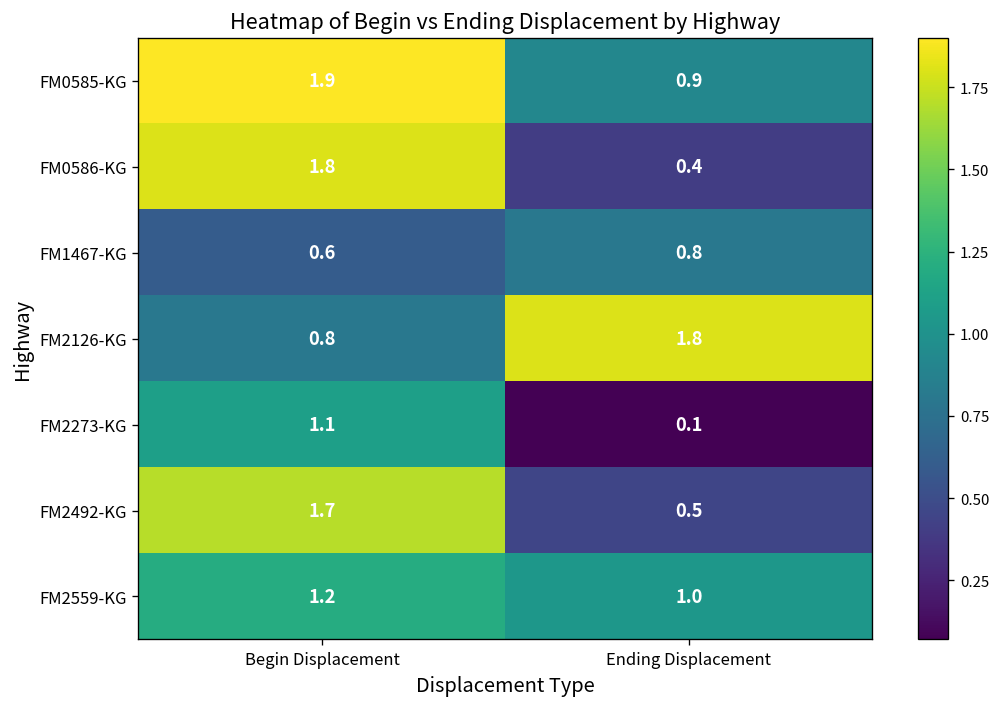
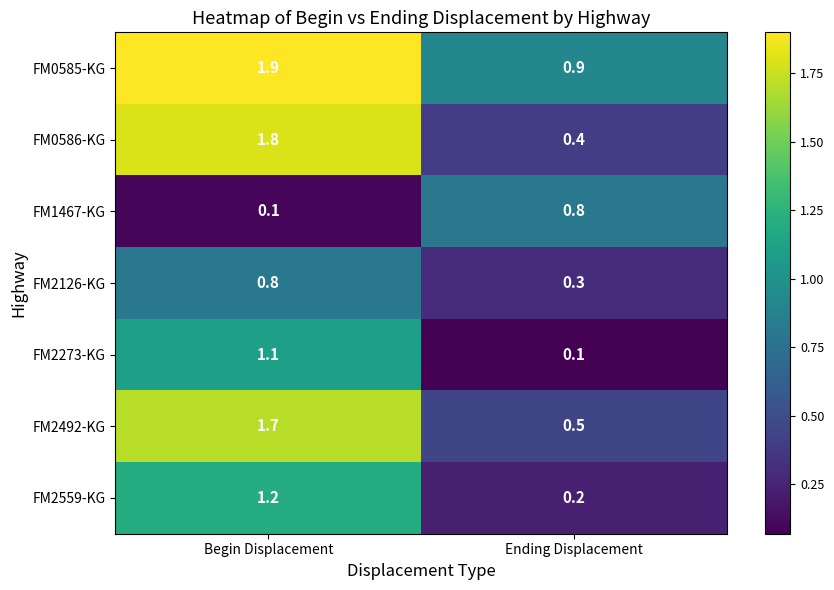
  {
    "FM0585-KG": {
      "Begin Displacement": 1.9,
      "Ending Displacement": 0.9
    },
    "FM0586-KG": {
      "Begin Displacement": 1.8,
      "Ending Displacement": 0.4
    },
    "FM1467-KG": {
-     "Begin Displacement": 0.6,
+     "Begin Displacement": 0.1,
      "Ending Displacement": 0.8
    },
    "FM2126-KG": {
      "Begin Displacement": 0.8,
-     "Ending Displacement": 1.8
+     "Ending Displacement": 0.3
    },
    "FM2273-KG": {
      "Begin Displacement": 1.1,
      "Ending Displacement": 0.1
    },
    "FM2492-KG": {
      "Begin Displacement": 1.7,
      "Ending Displacement": 0.5
    },
    "FM2559-KG": {
      "Begin Displacement": 1.2,
-     "Ending Displacement": 1.0
+     "Ending Displacement": 0.2
    }
  }
